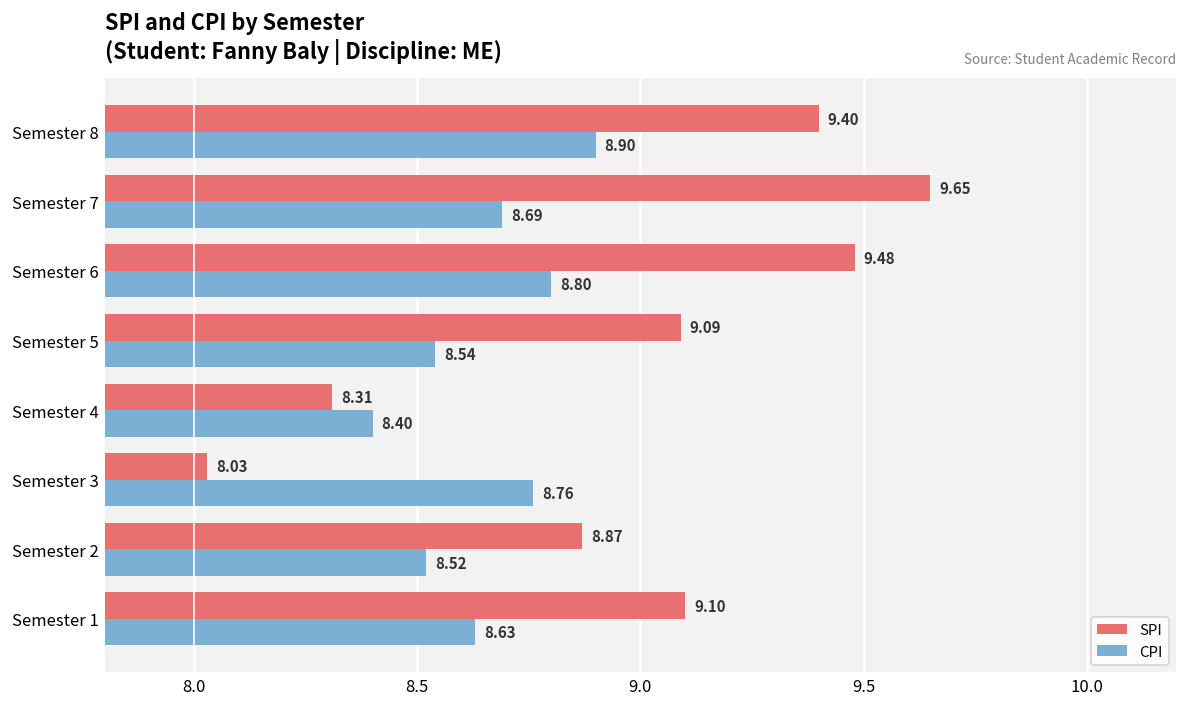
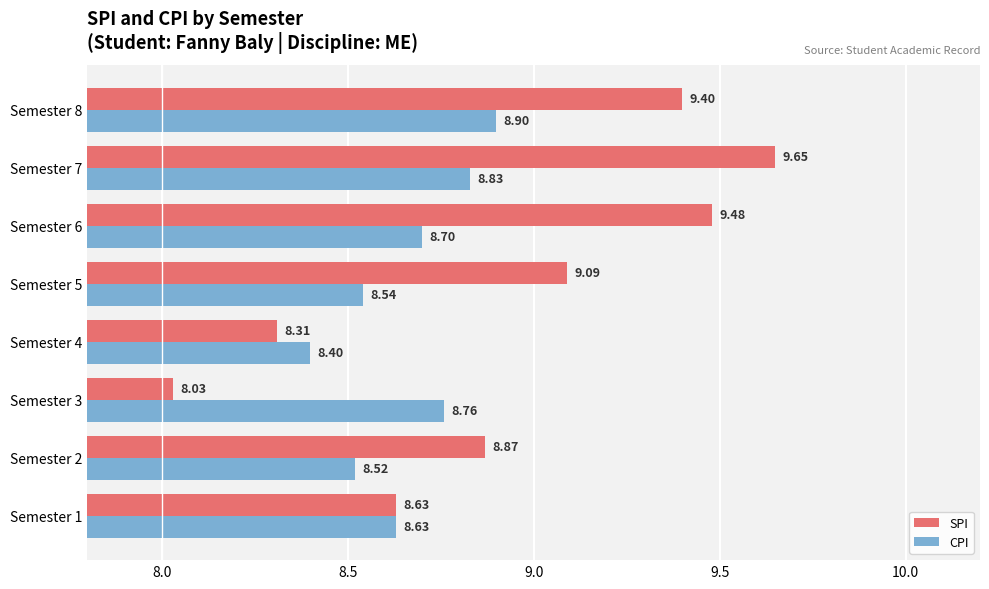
  {
    "SPI": {
      "Semester 8": 9.40,
      "Semester 7": 9.65,
      "Semester 6": 9.48,
      "Semester 5": 9.09,
      "Semester 4": 8.31,
      "Semester 3": 8.03,
      "Semester 2": 8.87,
-     "Semester 1": 9.10
+     "Semester 1": 8.63
    },
    "CPI": {
      "Semester 8": 8.90,
-     "Semester 7": 8.69,
-     "Semester 6": 8.80,
+     "Semester 7": 8.83,
+     "Semester 6": 8.70,
      "Semester 5": 8.54,
      "Semester 4": 8.40,
      "Semester 3": 8.76,
      "Semester 2": 8.52,
      "Semester 1": 8.63
    }
  }
